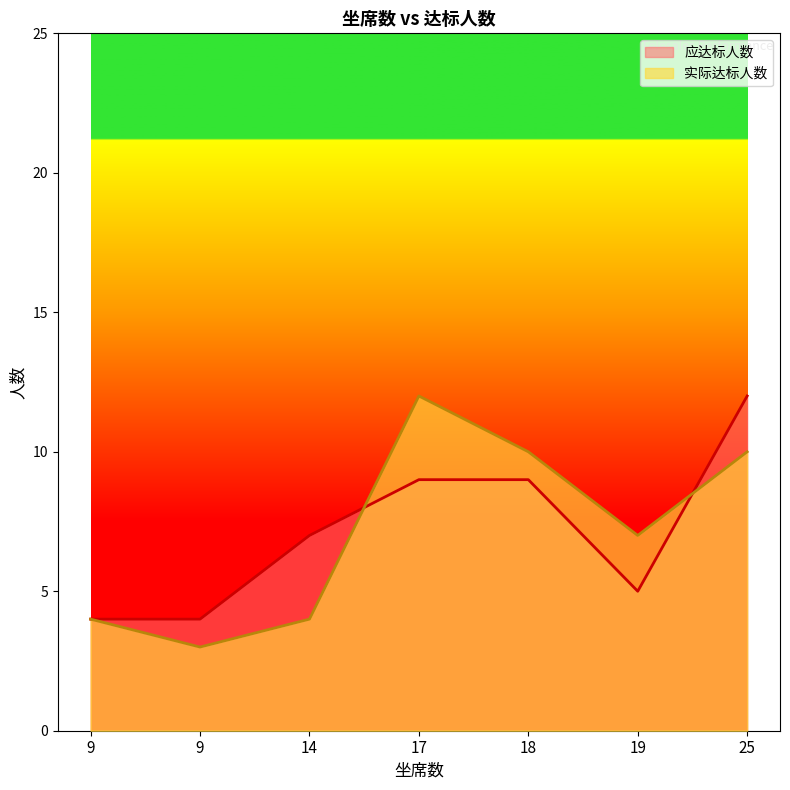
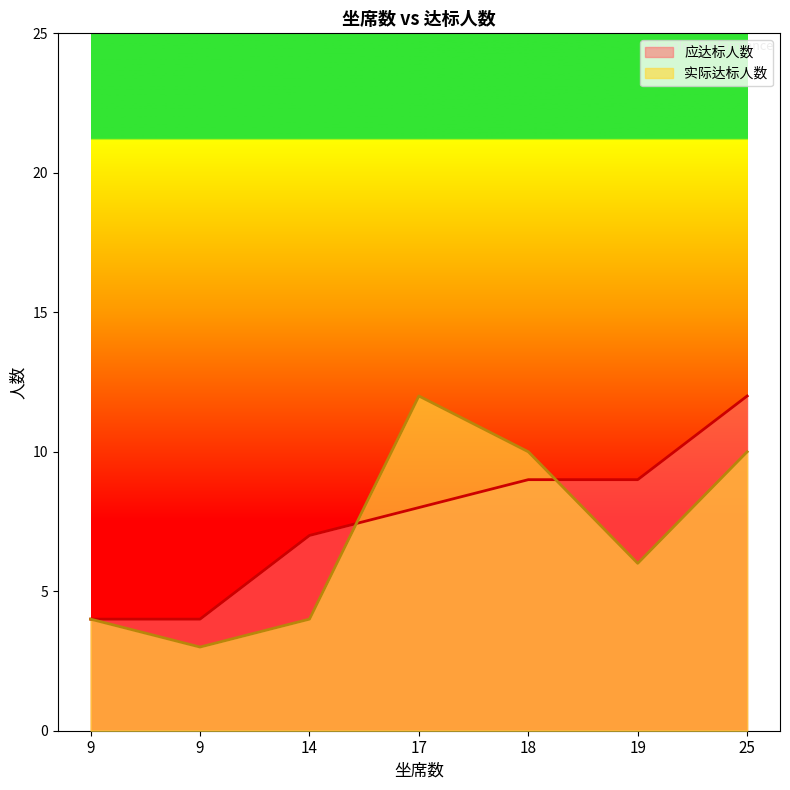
  {
    "应达标人数": {
      "14": 7,
-     "17": 9,
+     "17": 8,
      "18": 9,
-     "19": 5,
+     "19": 9,
      "25": 12
    },
    "实际达标人数": {
      "14": 4,
      "17": 12,
      "18": 10,
-     "19": 7,
+     "19": 6,
      "25": 10
    }
  }
